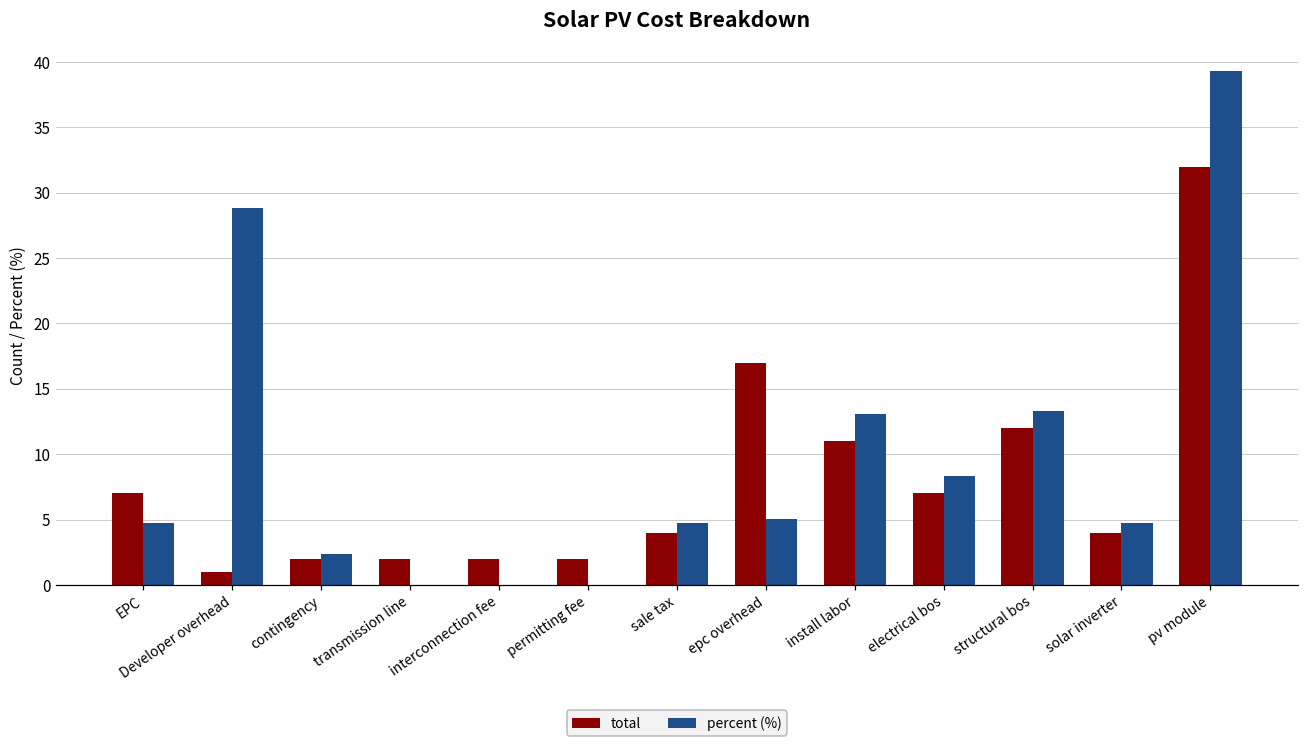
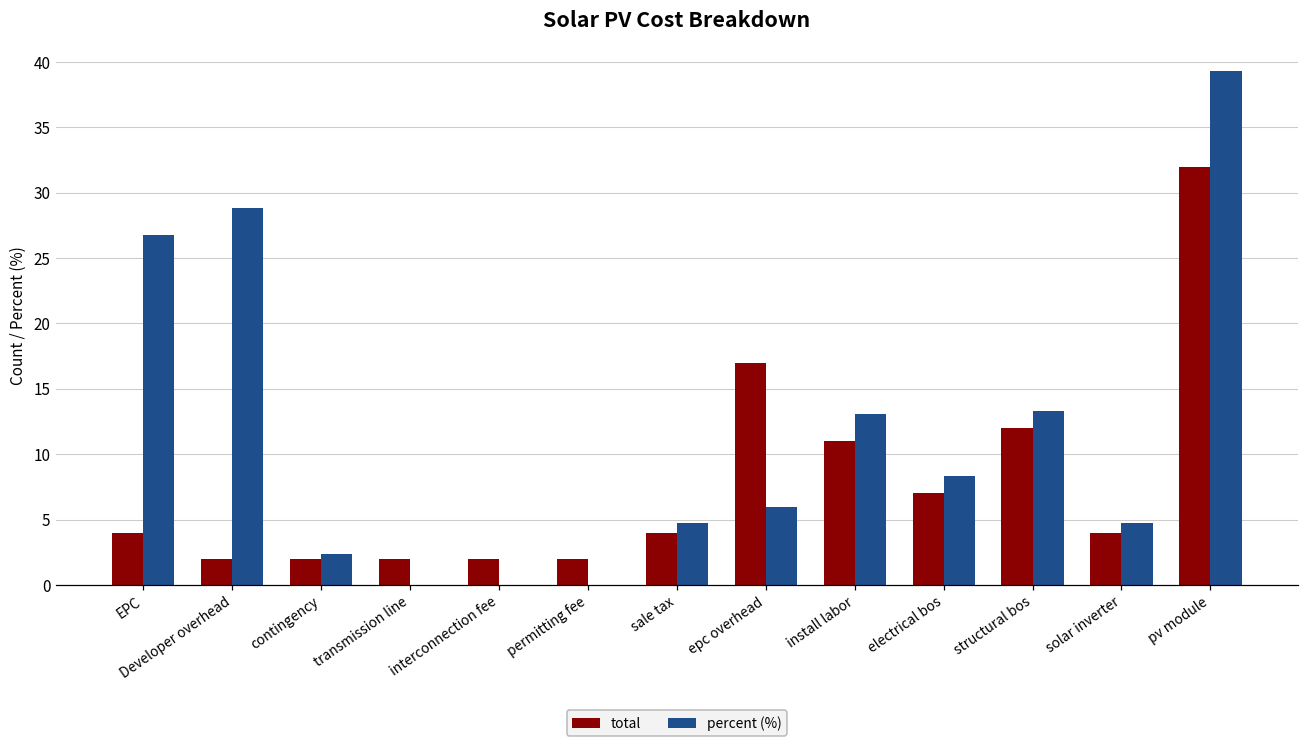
  {
    "total": {
-     "EPC": 7,
-     "Developer overhead": 1,
+     "EPC": 4,
+     "Developer overhead": 2,
      "contingency": 2,
      "transmission line": 2,
      "interconnection fee": 2,
      "permitting fee": 2,
      "sale tax": 4,
      "epc overhead": 17,
      "install labor": 11,
      "electrical bos": 7,
      "structural bos": 12,
      "solar inverter": 4,
      "pv module": 32
    },
    "percent (%)": {
-     "EPC": 4.8,
+     "EPC": 26.7,
      "Developer overhead": 28.9,
      "contingency": 2.4,
      "transmission line": 0.0,
      "interconnection fee": 0.0,
      "permitting fee": 0.0,
      "sale tax": 4.8,
-     "epc overhead": 5.0,
+     "epc overhead": 6.0,
      "install labor": 13.1,
      "electrical bos": 8.3,
      "structural bos": 13.3,
      "solar inverter": 4.8,
      "pv module": 39.3
    }
  }
